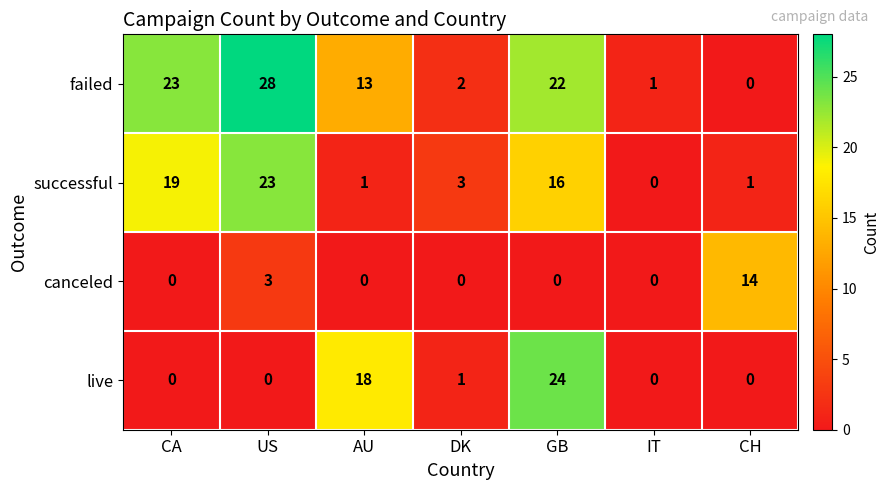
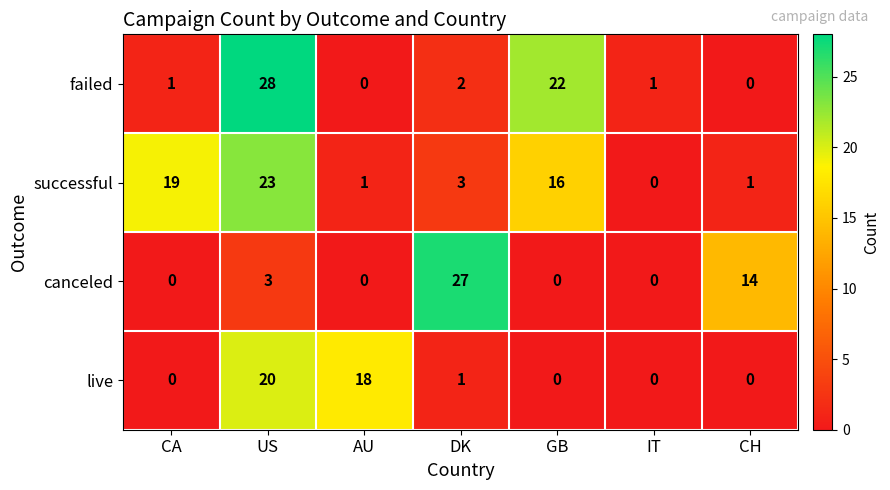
  {
    "failed": {
-     "CA": 23,
+     "CA": 1,
      "US": 28,
-     "AU": 13,
+     "AU": 0,
      "DK": 2,
      "GB": 22,
      "IT": 1,
      "CH": 0
    },
    "successful": {
      "CA": 19,
      "US": 23,
      "AU": 1,
      "DK": 3,
      "GB": 16,
      "IT": 0,
      "CH": 1
    },
    "canceled": {
      "CA": 0,
      "US": 3,
      "AU": 0,
-     "DK": 0,
+     "DK": 27,
      "GB": 0,
      "IT": 0,
      "CH": 14
    },
    "live": {
      "CA": 0,
-     "US": 0,
+     "US": 20,
      "AU": 18,
      "DK": 1,
-     "GB": 24,
+     "GB": 0,
      "IT": 0,
      "CH": 0
    }
  }
